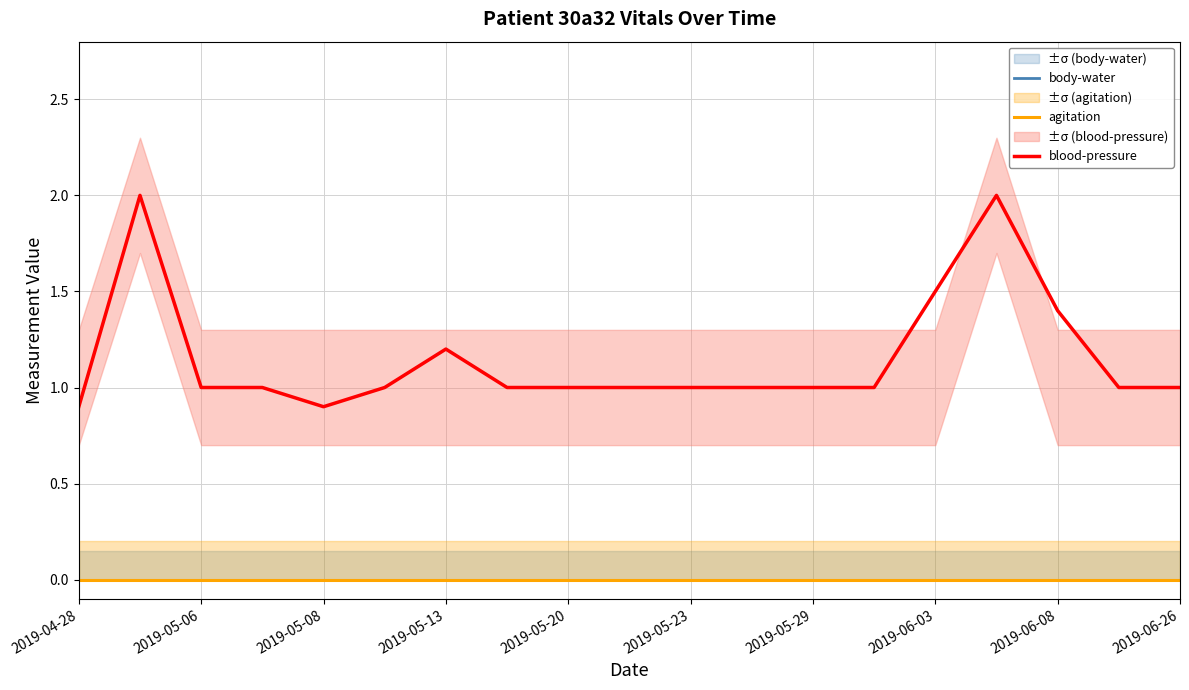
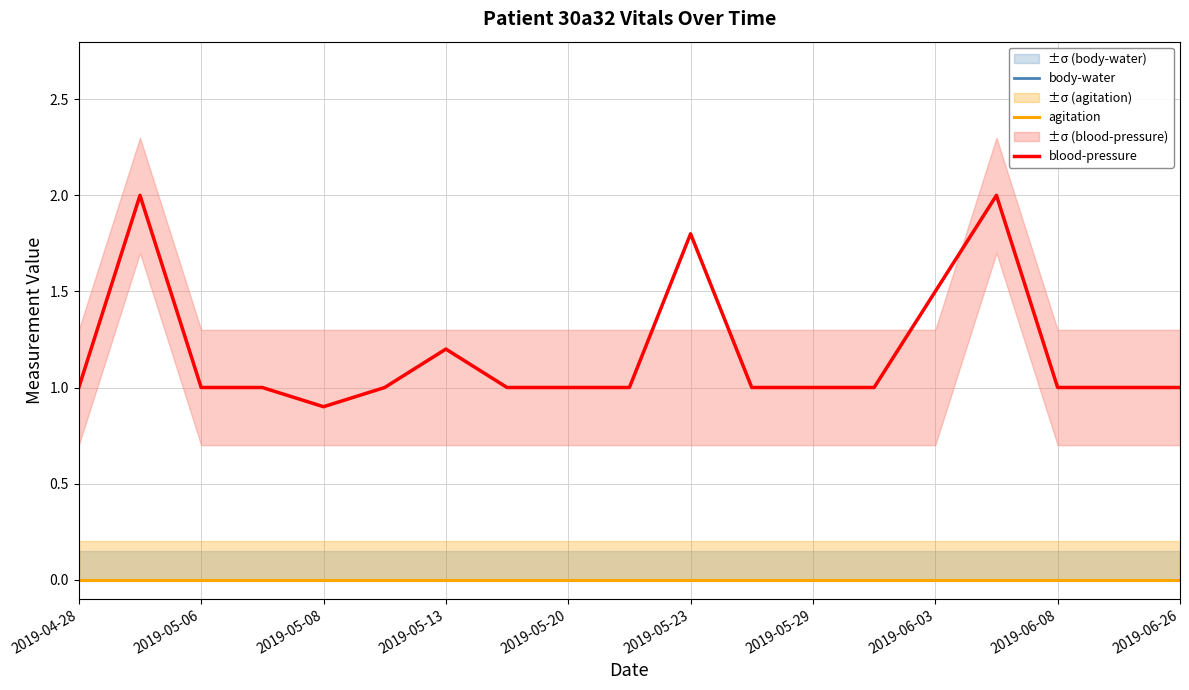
  {
    "±σ (body-water)": {
      "2019-04-28": 0.15,
      "2019-05-06": 0.15,
      "2019-05-08": 0.15,
      "2019-05-13": 0.15,
      "2019-05-20": 0.15,
      "2019-05-23": 0.15,
      "2019-05-29": 0.15,
      "2019-06-03": 0.15,
      "2019-06-08": 0.15,
      "2019-06-26": 0.15
    },
    "blood-pressure": {
-     "2019-04-28": 0.9,
+     "2019-04-28": 1.0,
      "2019-05-06": 1.0,
      "2019-05-08": 0.9,
      "2019-05-13": 1.2,
      "2019-05-20": 1.0,
-     "2019-05-23": 1.0,
+     "2019-05-23": 1.8,
      "2019-05-29": 1.0,
      "2019-06-03": 1.5,
-     "2019-06-08": 1.4,
+     "2019-06-08": 1.0,
      "2019-06-26": 1.0
    }
  }
